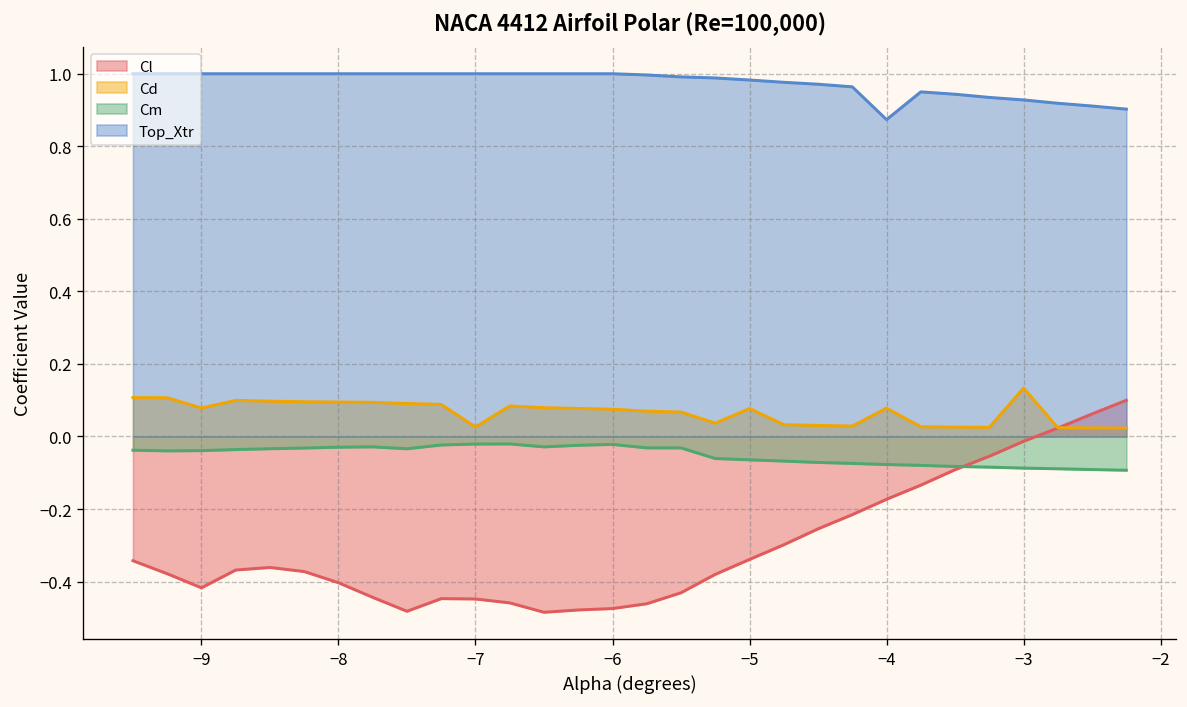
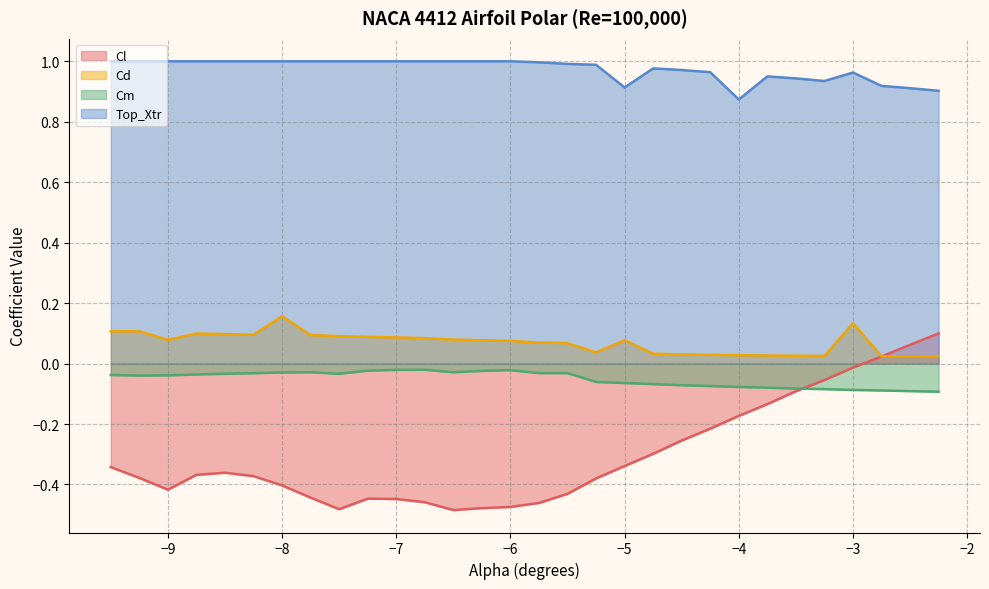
  {
    "Cd": {
      "−9": 0.08,
-     "−8": 0.09,
-     "−7": 0.03,
+     "−8": 0.16,
+     "−7": 0.09,
      "−6": 0.08,
      "−5": 0.08,
-     "−4": 0.08,
+     "−4": 0.03,
      "−3": 0.13
    },
    "Top_Xtr": {
      "−9": 1.00,
      "−8": 1.00,
      "−7": 1.00,
      "−6": 1.00,
-     "−5": 0.98,
+     "−5": 0.91,
      "−4": 0.87,
-     "−3": 0.93
+     "−3": 0.96
    }
  }
